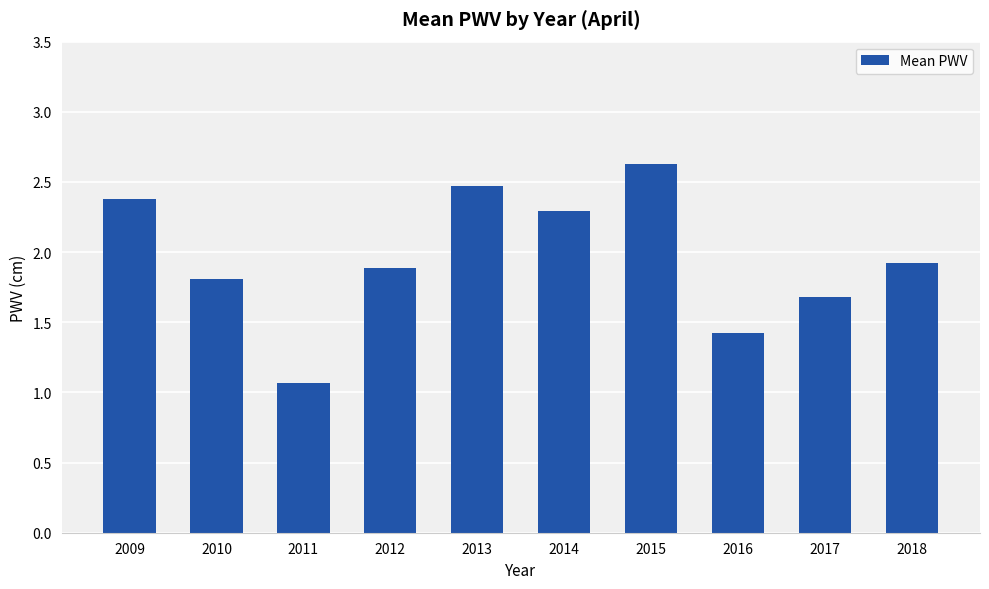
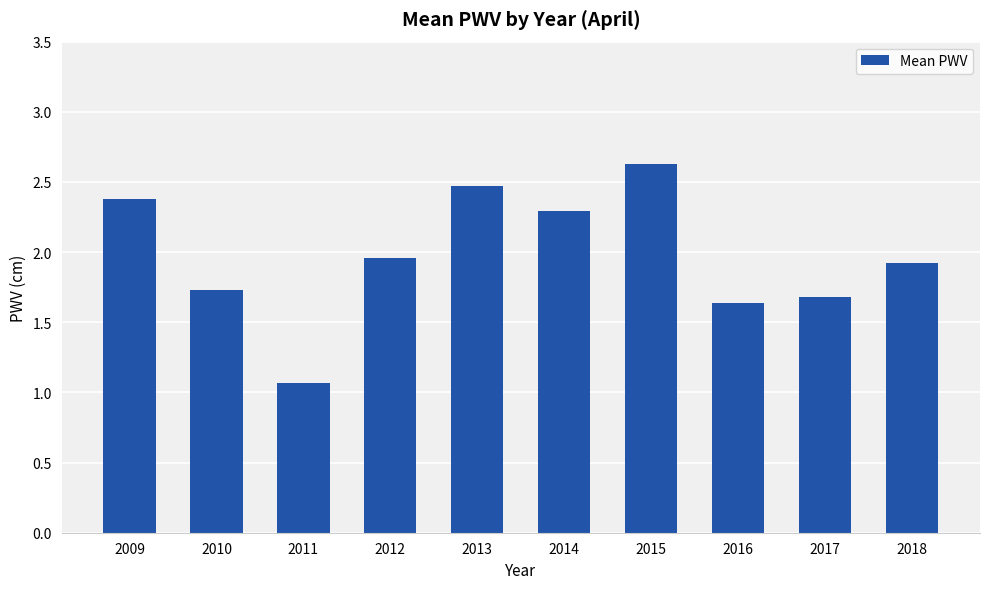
  {
    "2009": 2.38,
-   "2010": 1.81,
+   "2010": 1.73,
    "2011": 1.07,
-   "2012": 1.89,
+   "2012": 1.96,
    "2013": 2.47,
    "2014": 2.29,
    "2015": 2.63,
-   "2016": 1.42,
+   "2016": 1.64,
    "2017": 1.68,
    "2018": 1.92
  }
